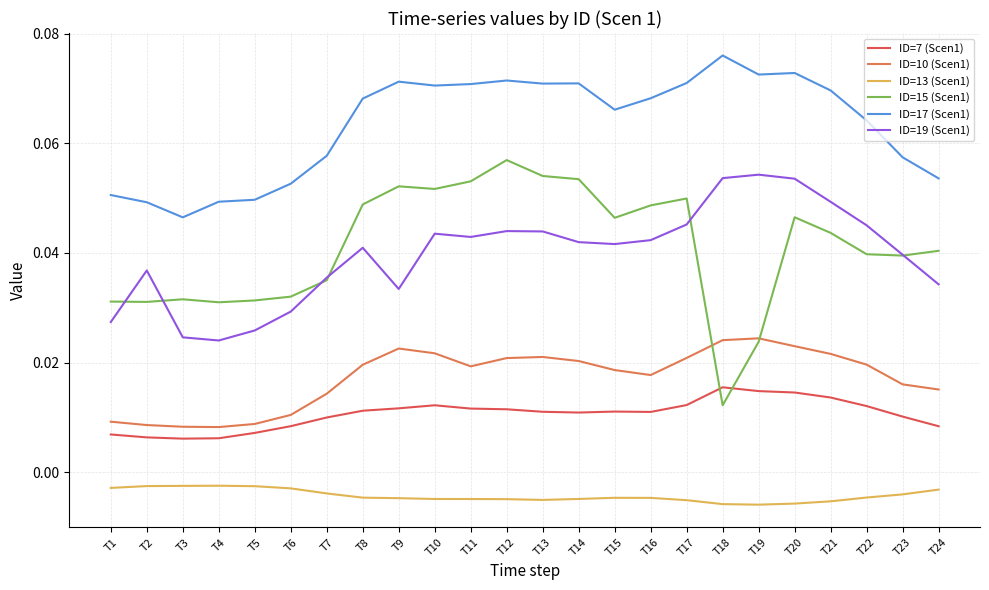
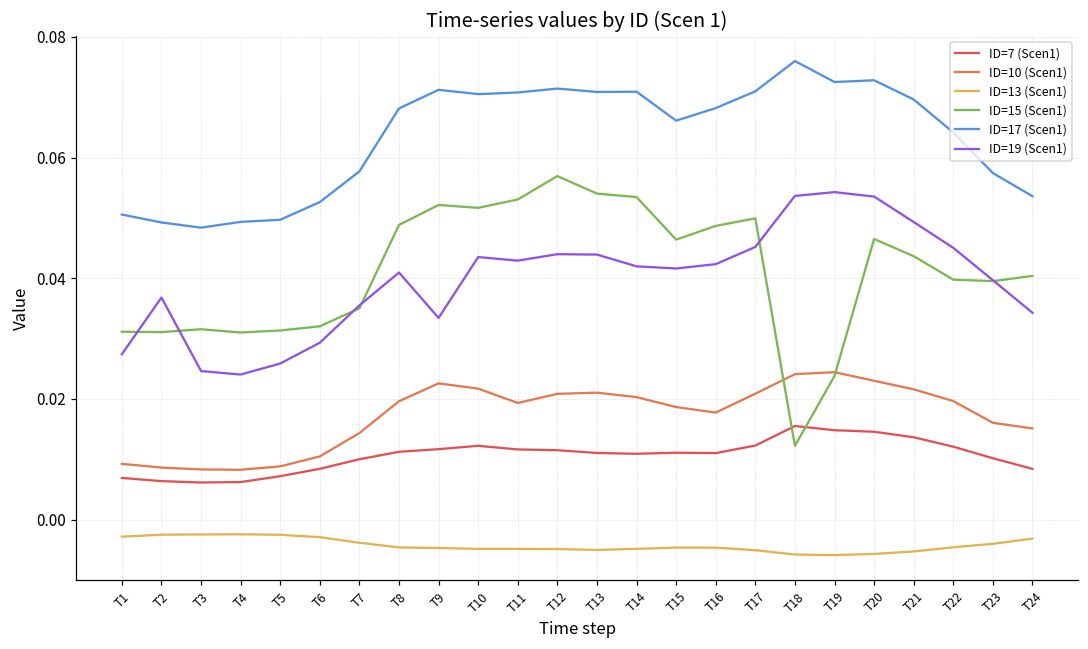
  {
    "ID=15 (Scen1)": {
      "T1": 0.031,
      "T2": 0.031,
      "T3": 0.032,
      "T4": 0.031,
      "T5": 0.031,
      "T6": 0.032,
      "T7": 0.035,
      "T8": 0.049,
      "T9": 0.052,
      "T10": 0.052,
      "T11": 0.053,
      "T12": 0.057,
      "T13": 0.054,
      "T14": 0.053,
      "T15": 0.046,
      "T16": 0.049,
      "T17": 0.050,
      "T18": 0.012,
      "T19": 0.024,
      "T20": 0.047,
      "T21": 0.044,
      "T22": 0.040,
      "T24": 0.040
    },
    "ID=17 (Scen1)": {
      "T1": 0.051,
      "T2": 0.049,
-     "T3": 0.047,
+     "T3": 0.048,
      "T4": 0.049,
      "T5": 0.050,
      "T6": 0.053,
      "T7": 0.058,
      "T8": 0.068,
      "T9": 0.071,
      "T10": 0.071,
      "T11": 0.071,
      "T12": 0.071,
      "T13": 0.071,
      "T14": 0.071,
      "T15": 0.066,
      "T16": 0.068,
      "T17": 0.071,
      "T18": 0.076,
      "T19": 0.073,
      "T20": 0.073,
      "T21": 0.070,
      "T23": 0.057,
      "T24": 0.054
    },
    "ID=19 (Scen1)": {
      "T1": 0.027,
      "T2": 0.037,
      "T3": 0.025,
      "T4": 0.024,
      "T5": 0.026,
      "T6": 0.029,
      "T7": 0.036,
      "T8": 0.041,
      "T9": 0.033,
      "T10": 0.044,
      "T11": 0.043,
      "T12": 0.044,
      "T13": 0.044,
      "T14": 0.042,
      "T15": 0.042,
      "T16": 0.042,
      "T17": 0.045,
      "T18": 0.054,
      "T19": 0.054,
      "T20": 0.054,
      "T21": 0.049,
      "T22": 0.045,
      "T24": 0.034
    }
  }
